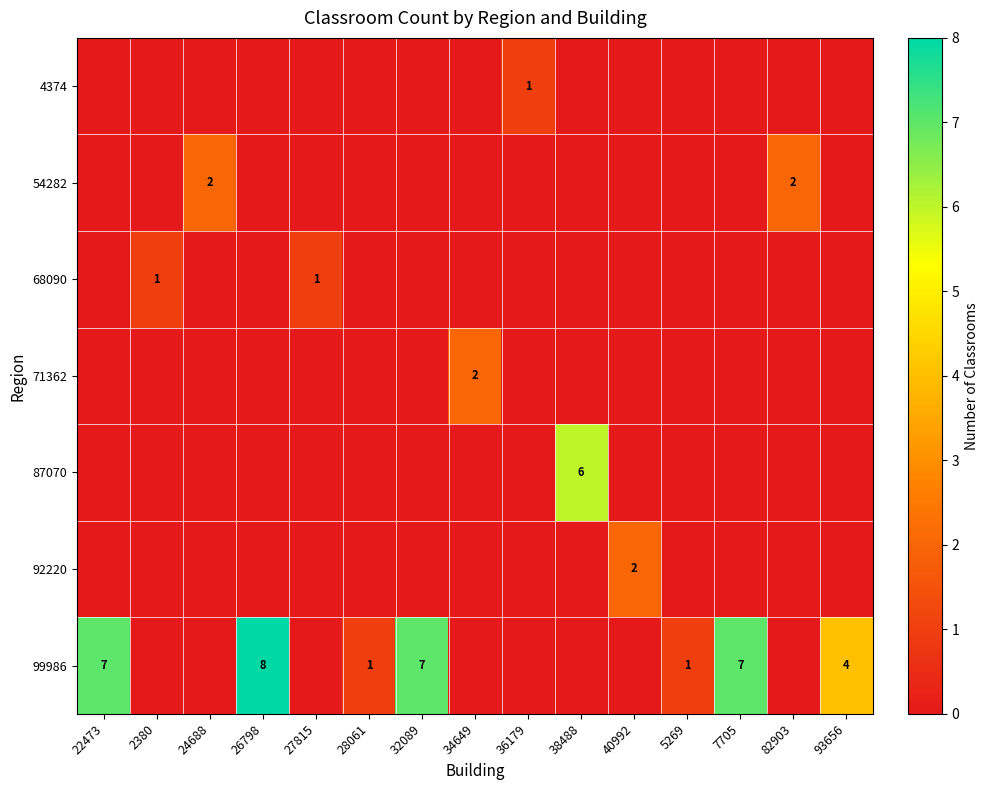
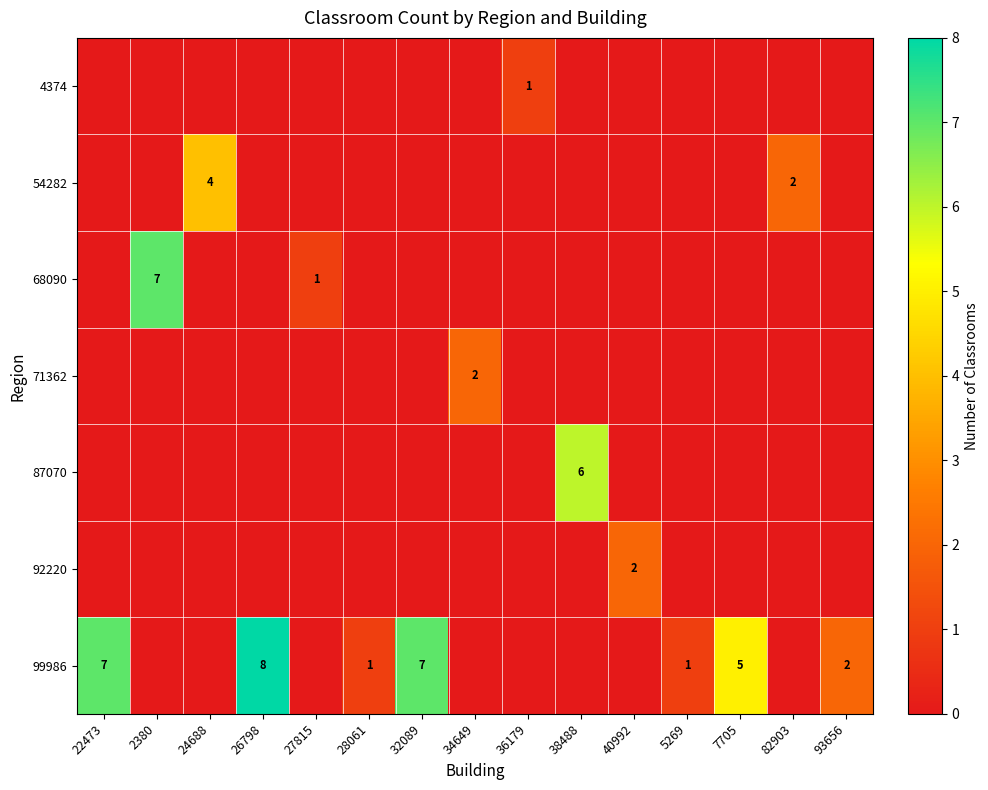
  {
    "4374": {
      "36179": 1
    },
    "54282": {
-     "24688": 2,
+     "24688": 4,
      "82903": 2
    },
    "68090": {
-     "2380": 1,
+     "2380": 7,
      "27815": 1
    },
    "71362": {
      "34649": 2
    },
    "87070": {
      "38488": 6
    },
    "92220": {
      "40992": 2
    },
    "99986": {
      "22473": 7,
      "26798": 8,
      "28061": 1,
      "32089": 7,
      "5269": 1,
-     "7705": 7,
-     "93656": 4
+     "7705": 5,
+     "93656": 2
    }
  }
